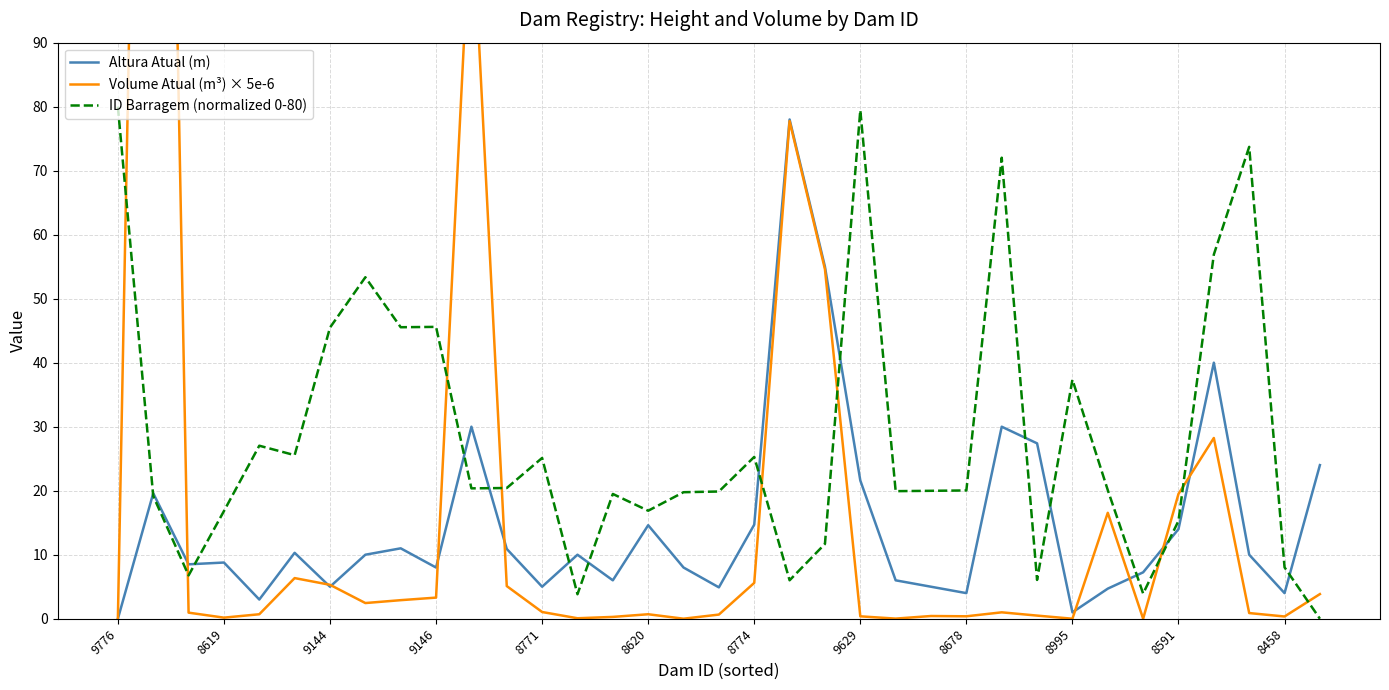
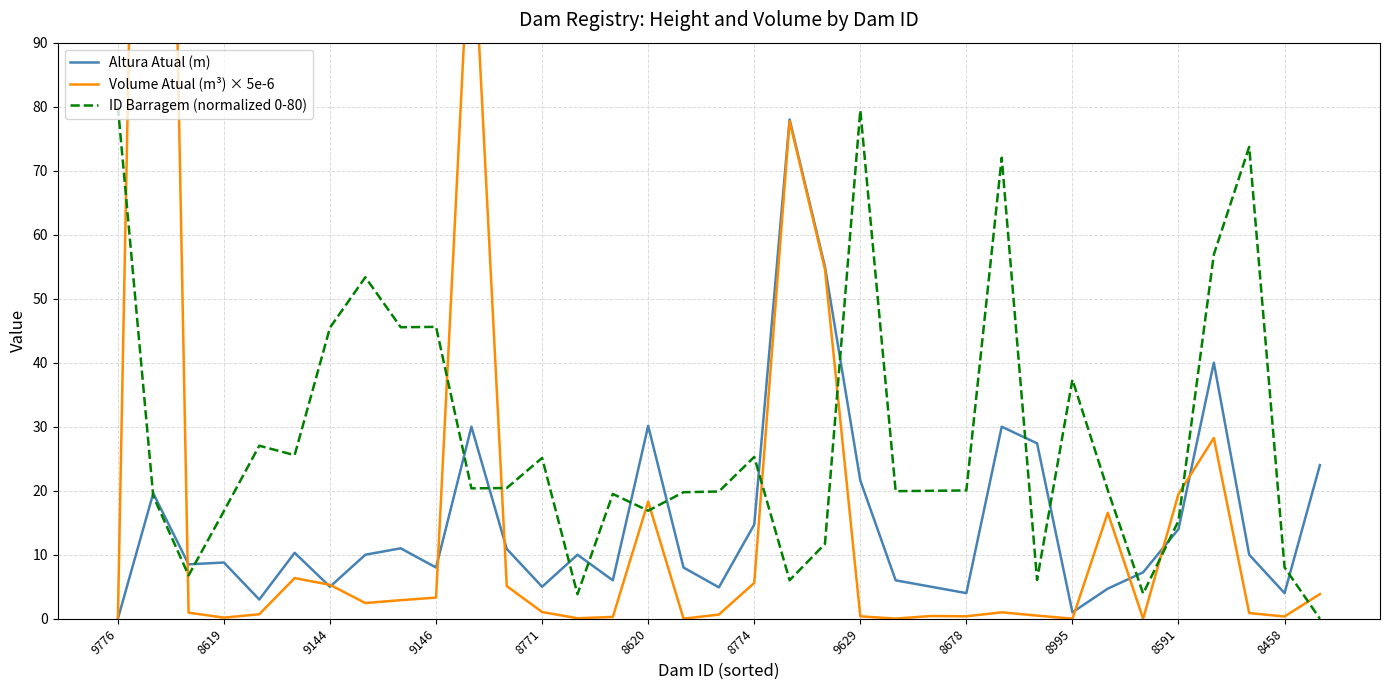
  {
    "Altura Atual (m)": {
      "8619": 9,
      "9146": 8,
      "8771": 5,
-     "8620": 15,
+     "8620": 30,
      "8774": 15,
      "9629": 22,
      "8678": 4,
      "8995": 1,
      "8591": 14,
      "8458": 4
    },
    "Volume Atual (m³) × 5e-6": {
      "8619": 0,
      "9146": 3,
      "8771": 1,
-     "8620": 1,
+     "8620": 18,
      "8774": 6,
      "9629": 0,
      "8678": 0,
      "8995": 0,
      "8591": 20,
      "8458": 0
    },
    "ID Barragem (normalized 0-80)": {
      "8619": 17,
      "9144": 45,
      "9146": 46,
      "8771": 25,
      "8620": 17,
      "8774": 25,
      "9629": 79,
      "8678": 20,
      "8995": 37,
      "8591": 15,
      "8458": 8
    }
  }
